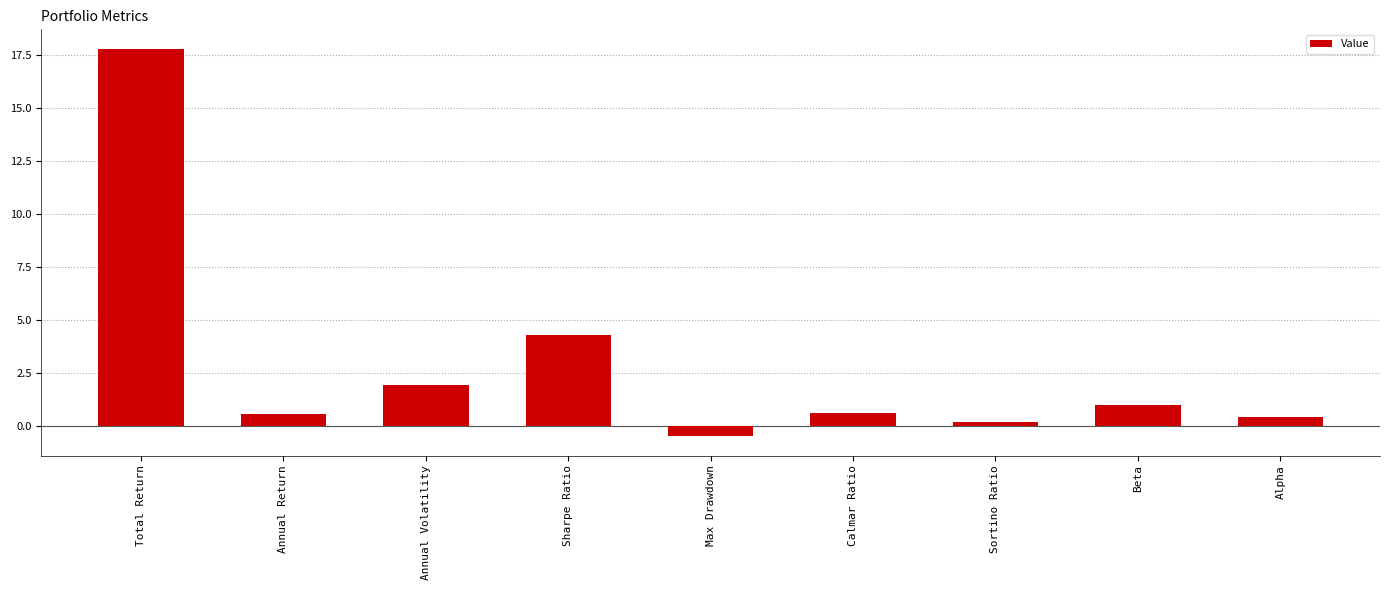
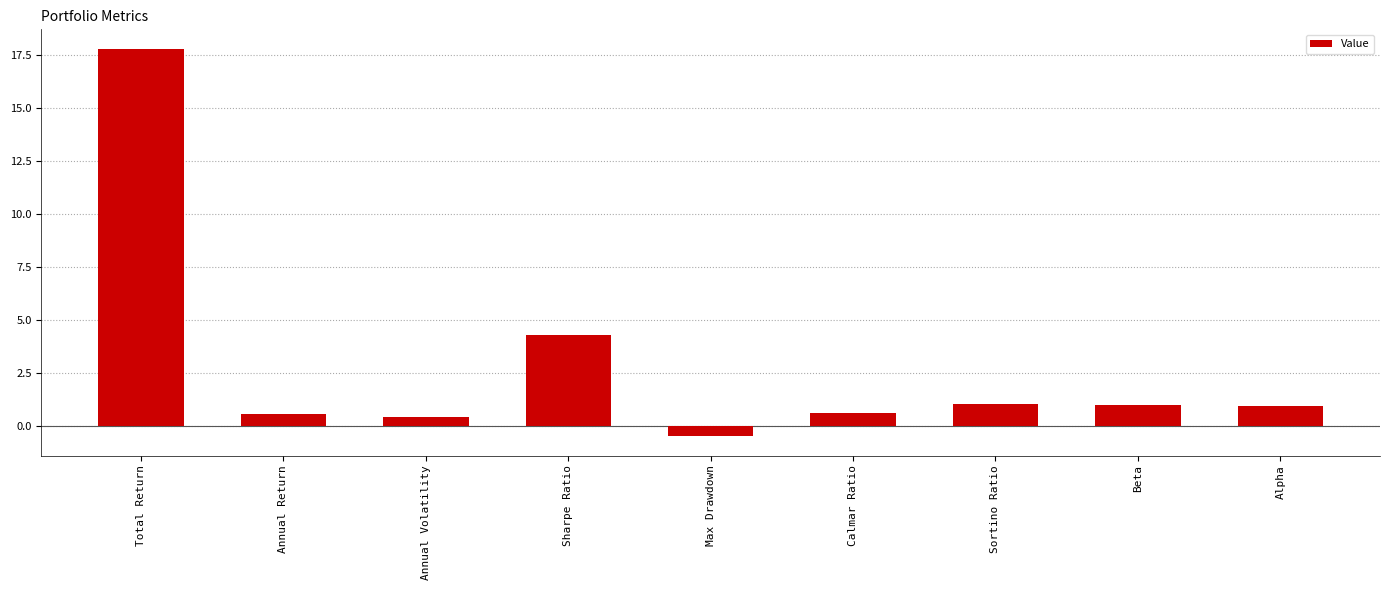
  {
    "Total Return": 17.8,
    "Annual Return": 0.6,
-   "Annual Volatility": 1.9,
+   "Annual Volatility": 0.4,
    "Sharpe Ratio": 4.3,
    "Max Drawdown": -0.5,
    "Calmar Ratio": 0.6,
-   "Sortino Ratio": 0.2,
+   "Sortino Ratio": 1.1,
    "Beta": 1.0,
-   "Alpha": 0.4
+   "Alpha": 0.9
  }
